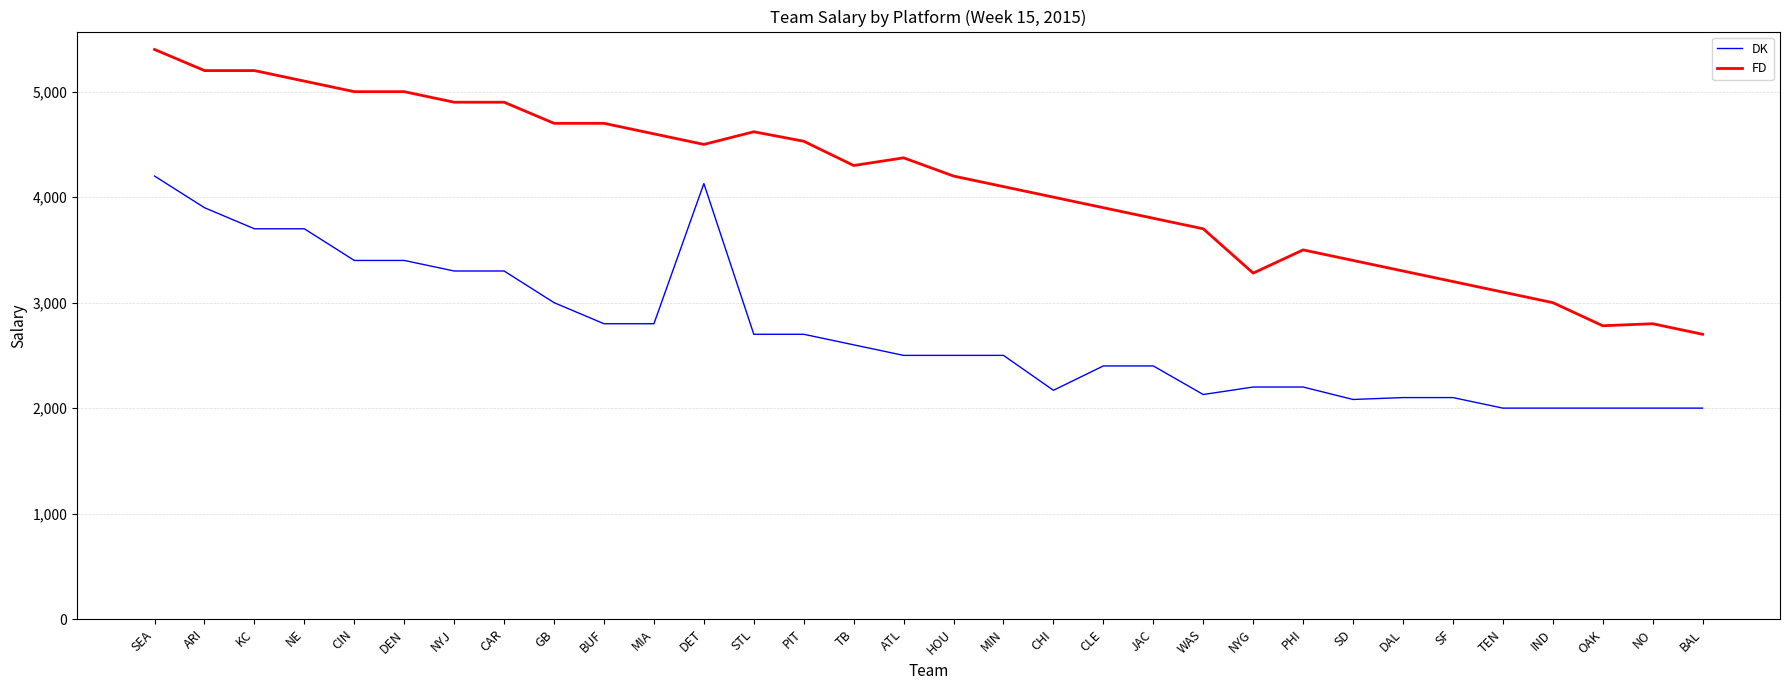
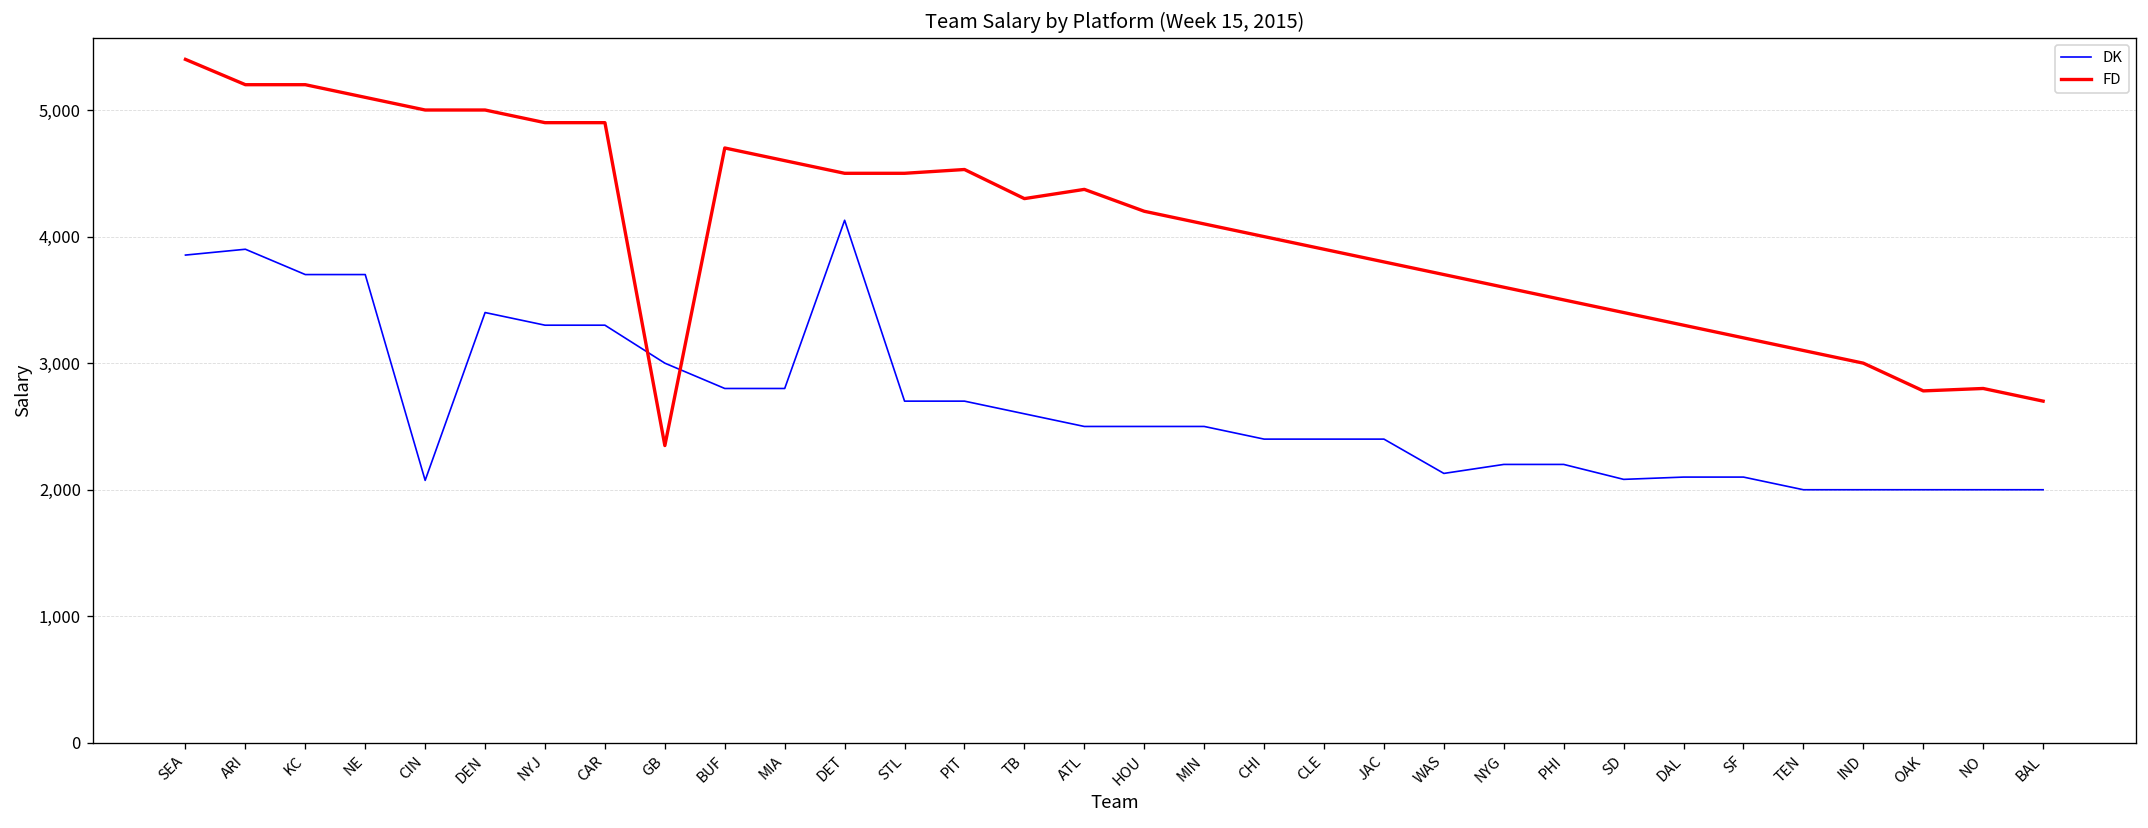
  {
    "DK": {
-     "SEA": "4,200",
+     "SEA": "3,850",
      "ARI": "3,900",
      "KC": "3,700",
      "NE": "3,700",
-     "CIN": "3,400",
+     "CIN": "2,070",
      "DEN": "3,400",
      "NYJ": "3,300",
      "CAR": "3,300",
      "GB": "3,000",
      "BUF": "2,800",
      "MIA": "2,800",
      "DET": "4,130",
      "STL": "2,700",
      "PIT": "2,700",
      "TB": "2,600",
      "ATL": "2,500",
      "HOU": "2,500",
      "MIN": "2,500",
-     "CHI": "2,170",
+     "CHI": "2,400",
      "CLE": "2,400",
      "JAC": "2,400",
      "WAS": "2,130",
      "NYG": "2,200",
      "PHI": "2,200",
      "SD": "2,080",
      "DAL": "2,100",
      "SF": "2,100",
      "TEN": "2,000",
      "IND": "2,000",
      "OAK": "2,000",
      "NO": "2,000",
      "BAL": "2,000"
    },
    "FD": {
      "SEA": "5,400",
      "ARI": "5,200",
      "KC": "5,200",
      "NE": "5,100",
      "CIN": "5,000",
      "DEN": "5,000",
      "NYJ": "4,900",
      "CAR": "4,900",
-     "GB": "4,700",
+     "GB": "2,350",
      "BUF": "4,700",
      "MIA": "4,600",
      "DET": "4,500",
-     "STL": "4,620",
+     "STL": "4,500",
      "PIT": "4,530",
      "TB": "4,300",
      "ATL": "4,370",
      "HOU": "4,200",
      "MIN": "4,100",
      "CHI": "4,000",
      "CLE": "3,900",
      "JAC": "3,800",
      "WAS": "3,700",
-     "NYG": "3,280",
+     "NYG": "3,600",
      "PHI": "3,500",
      "SD": "3,400",
      "DAL": "3,300",
      "SF": "3,200",
      "TEN": "3,100",
      "IND": "3,000",
      "OAK": "2,780",
      "NO": "2,800",
      "BAL": "2,700"
    }
  }
